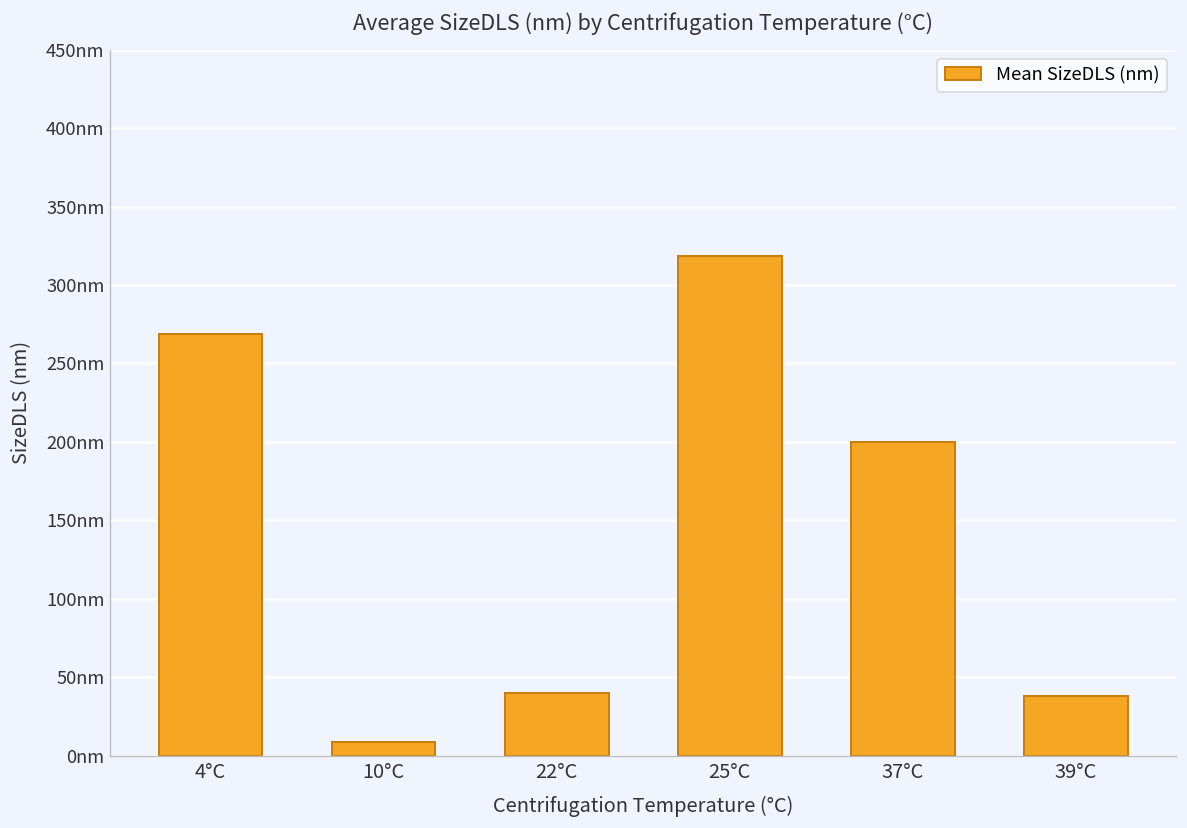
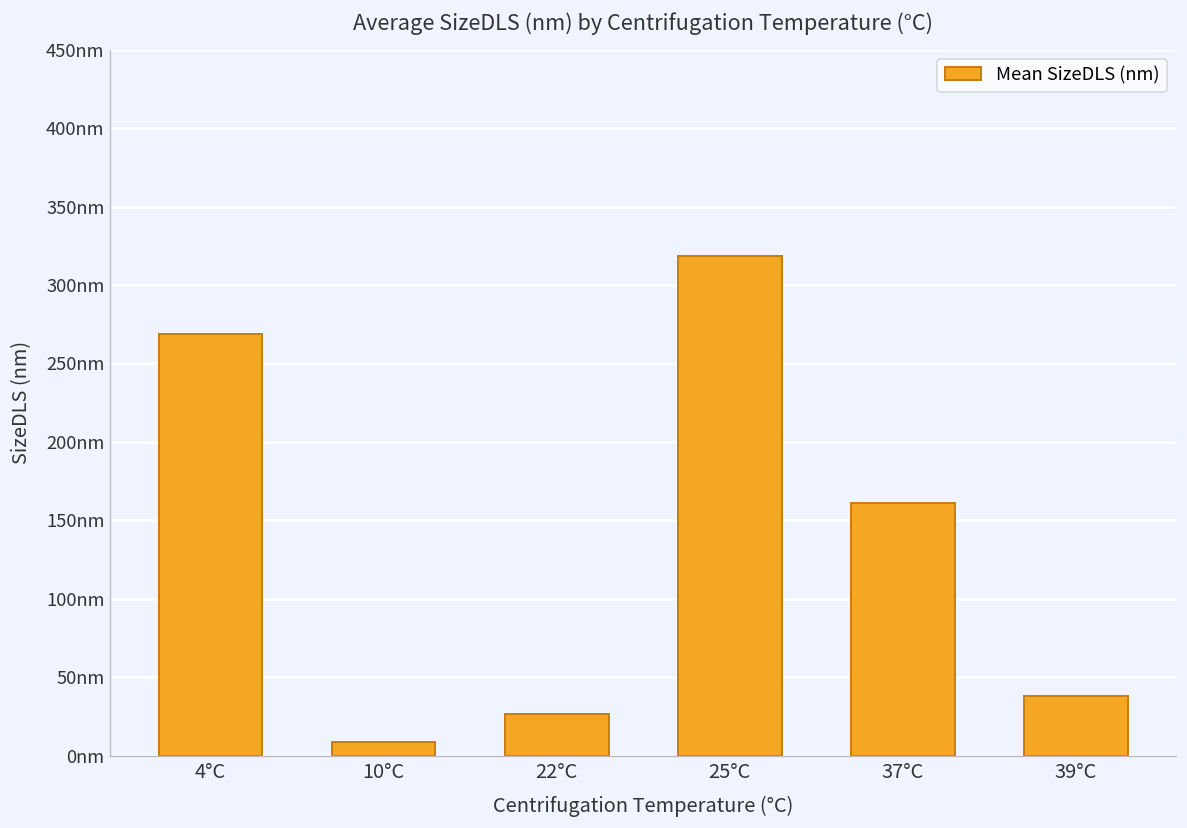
  {
    "4°C": "269nm",
    "10°C": "9nm",
-   "22°C": "40nm",
+   "22°C": "27nm",
    "25°C": "319nm",
-   "37°C": "200nm",
+   "37°C": "161nm",
    "39°C": "38nm"
  }
